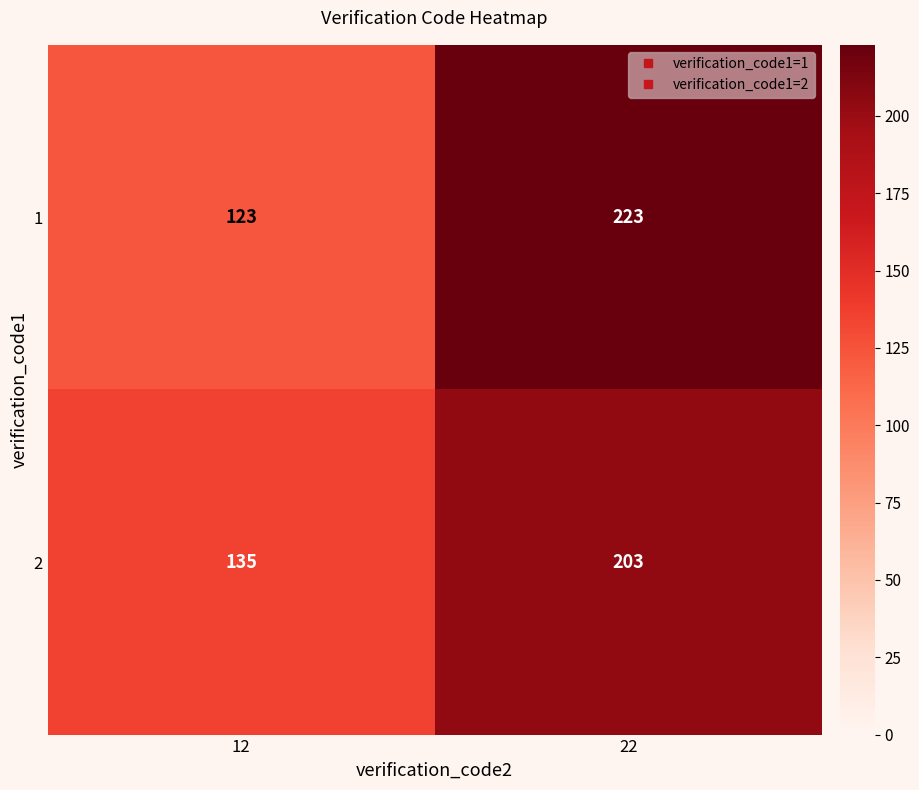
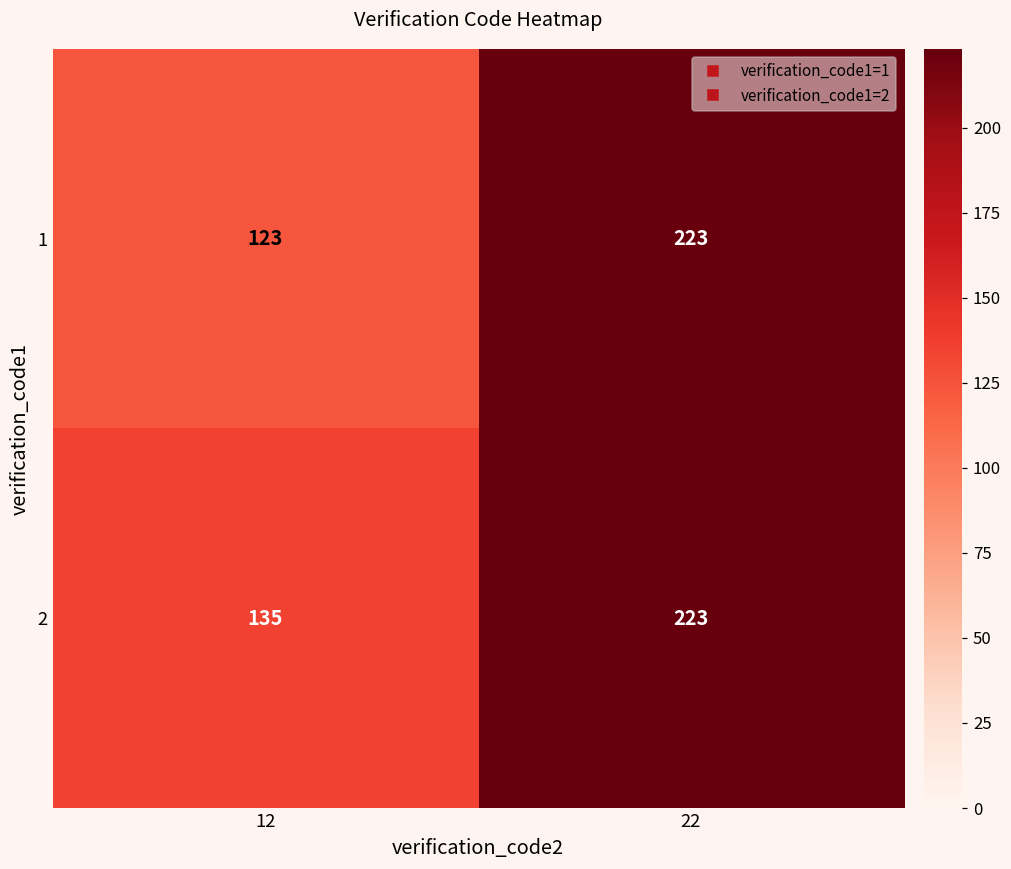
  {
    "1": {
      "12": 123,
      "22": 223
    },
    "2": {
      "12": 135,
-     "22": 203
+     "22": 223
    }
  }
